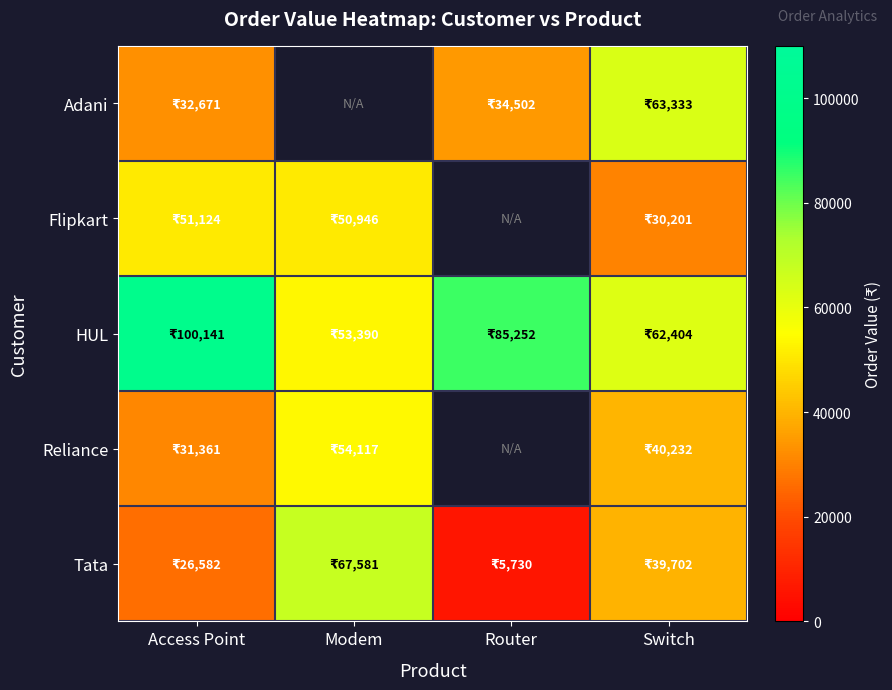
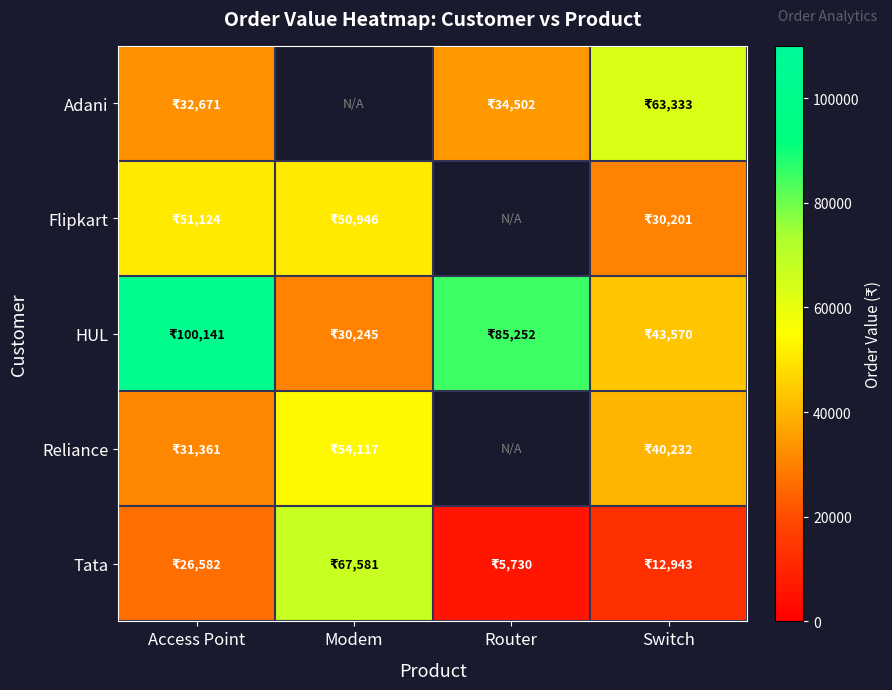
  {
    "Adani": {
      "Access Point": "32,671",
      "Router": "34,502",
      "Switch": "63,333"
    },
    "Flipkart": {
      "Access Point": "51,124",
      "Modem": "50,946",
      "Switch": "30,201"
    },
    "HUL": {
      "Access Point": "100,141",
-     "Modem": "53,390",
+     "Modem": "30,245",
      "Router": "85,252",
-     "Switch": "62,404"
+     "Switch": "43,570"
    },
    "Reliance": {
      "Access Point": "31,361",
      "Modem": "54,117",
      "Switch": "40,232"
    },
    "Tata": {
      "Access Point": "26,582",
      "Modem": "67,581",
      "Router": "5,730",
-     "Switch": "39,702"
+     "Switch": "12,943"
    }
  }
